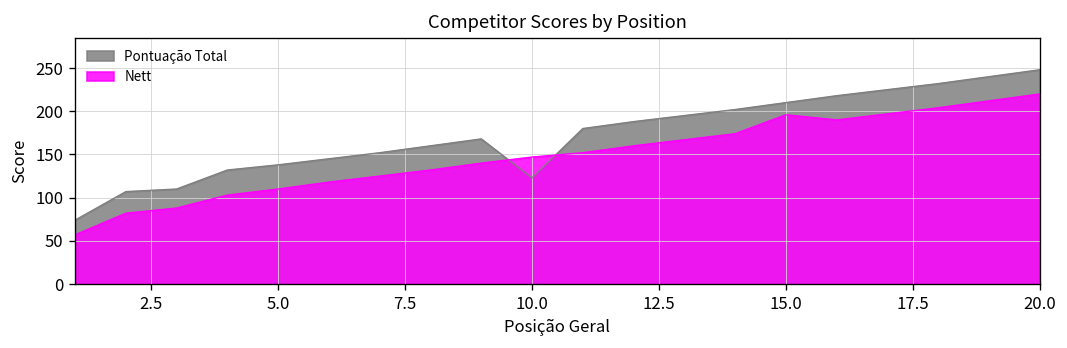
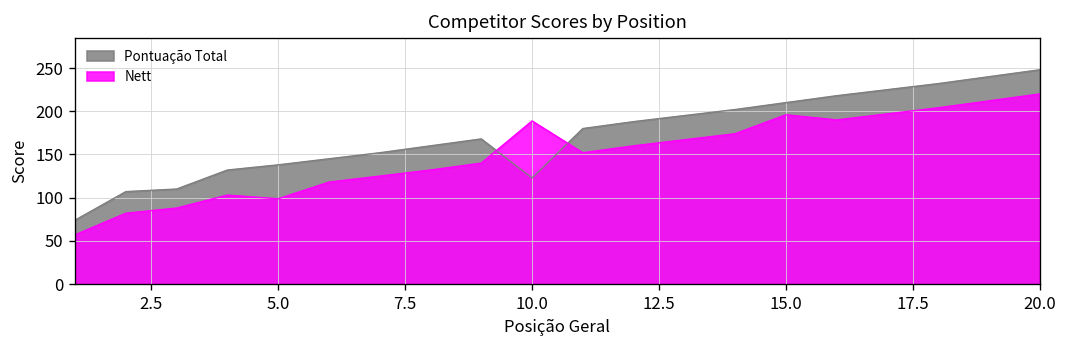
  {
    "Pontuação Total": {
      "5.0": 140,
      "10.0": 120,
      "15.0": 210,
      "20.0": 250
    },
    "Nett": {
-     "5.0": 110,
-     "10.0": 150,
+     "5.0": 100,
+     "10.0": 190,
      "15.0": 200,
      "20.0": 220
    }
  }
